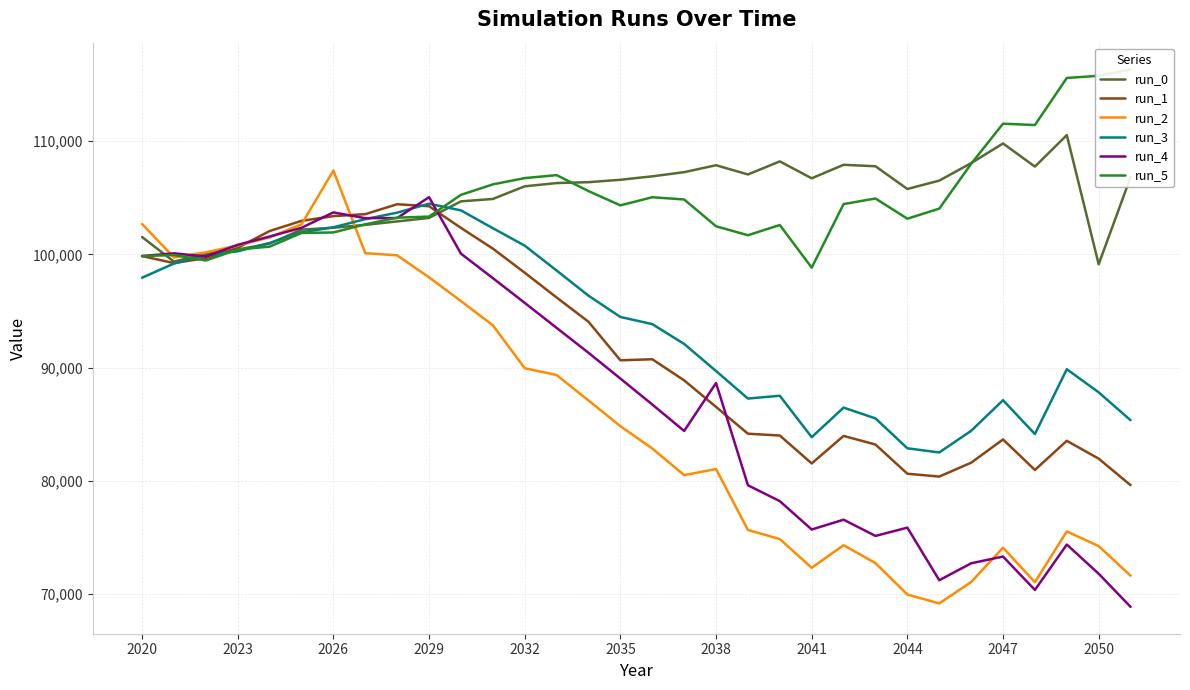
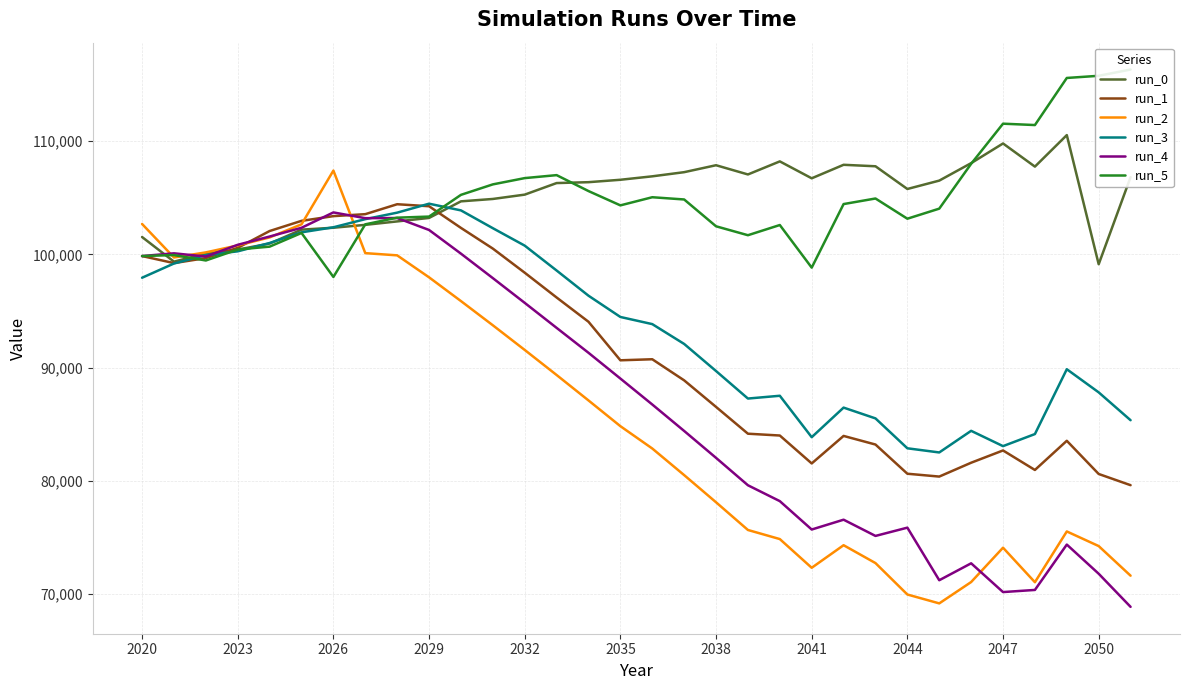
  {
    "run_0": {
      "2020": "101,500",
-     "2032": "106,000",
+     "2032": "105,300",
      "2035": "106,600",
      "2038": "107,900",
      "2041": "106,700",
      "2044": "105,800",
      "2047": "109,800",
      "2050": "99,100"
    },
    "run_1": {
      "2026": "103,400",
      "2032": "98,400",
      "2035": "90,600",
      "2038": "86,500",
      "2041": "81,500",
      "2044": "80,600",
-     "2047": "83,700",
-     "2050": "82,000"
+     "2047": "82,700",
+     "2050": "80,600"
    },
    "run_2": {
      "2020": "102,700",
      "2026": "107,400",
      "2029": "98,000",
-     "2032": "89,900",
+     "2032": "91,600",
      "2035": "84,800",
-     "2038": "81,000",
+     "2038": "78,100",
      "2041": "72,300",
      "2044": "70,000",
      "2047": "74,100",
      "2050": "74,200"
    },
    "run_3": {
      "2020": "97,900",
      "2032": "100,800",
      "2035": "94,500",
      "2038": "89,700",
      "2041": "83,800",
      "2044": "82,900",
-     "2047": "87,100",
+     "2047": "83,100",
      "2050": "87,800"
    },
    "run_4": {
      "2026": "103,700",
-     "2029": "105,000",
+     "2029": "102,200",
      "2032": "95,700",
      "2035": "89,000",
-     "2038": "88,600",
+     "2038": "82,000",
      "2041": "75,700",
      "2044": "75,900",
-     "2047": "73,300",
+     "2047": "70,200",
      "2050": "71,800"
    },
    "run_5": {
-     "2026": "101,900",
+     "2026": "98,000",
      "2032": "106,700",
      "2035": "104,300",
      "2038": "102,500",
      "2041": "98,800",
      "2044": "103,100",
      "2047": "111,500"
    }
  }
